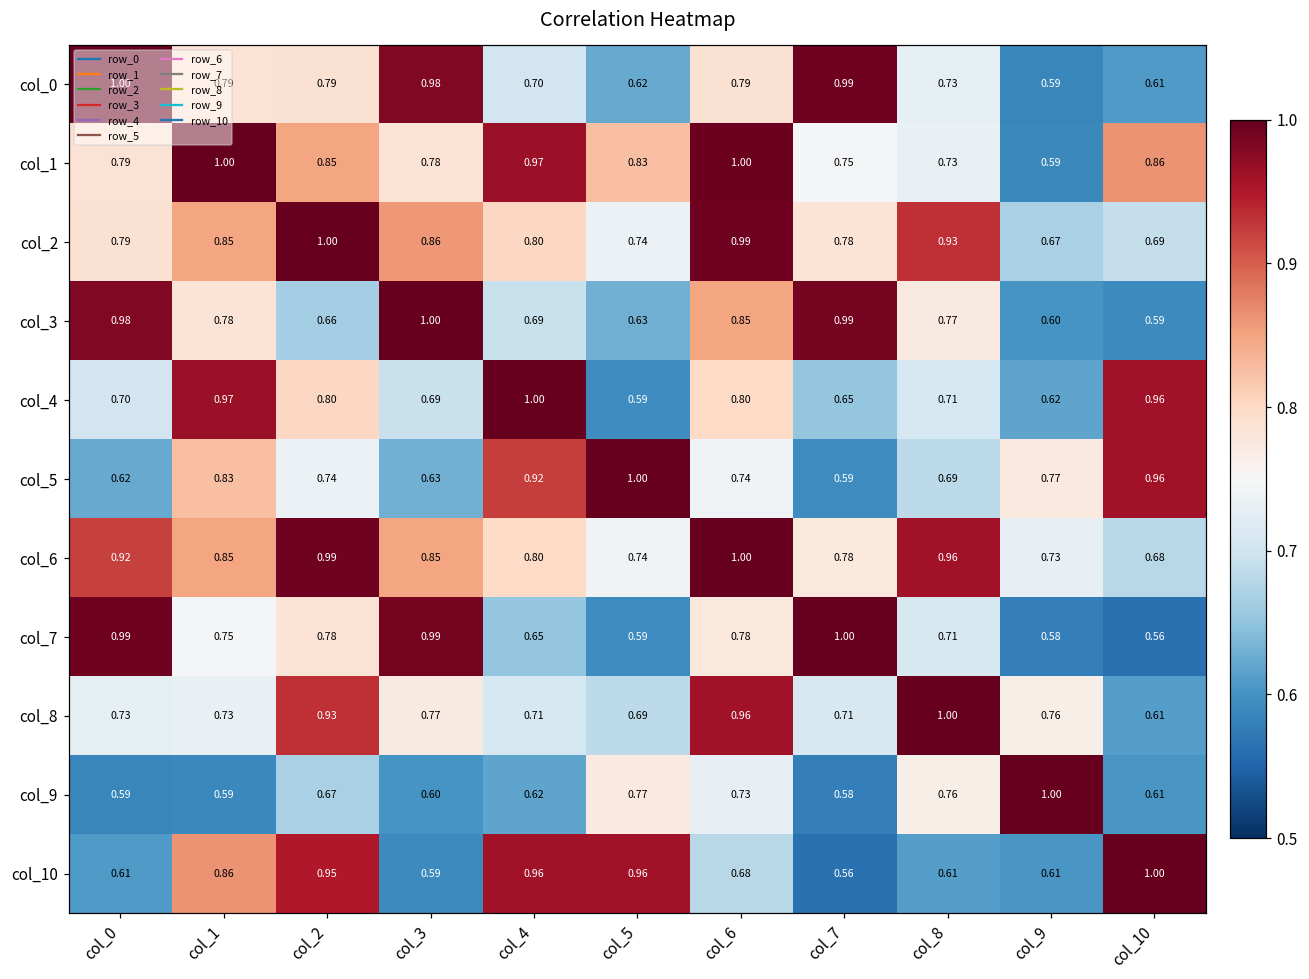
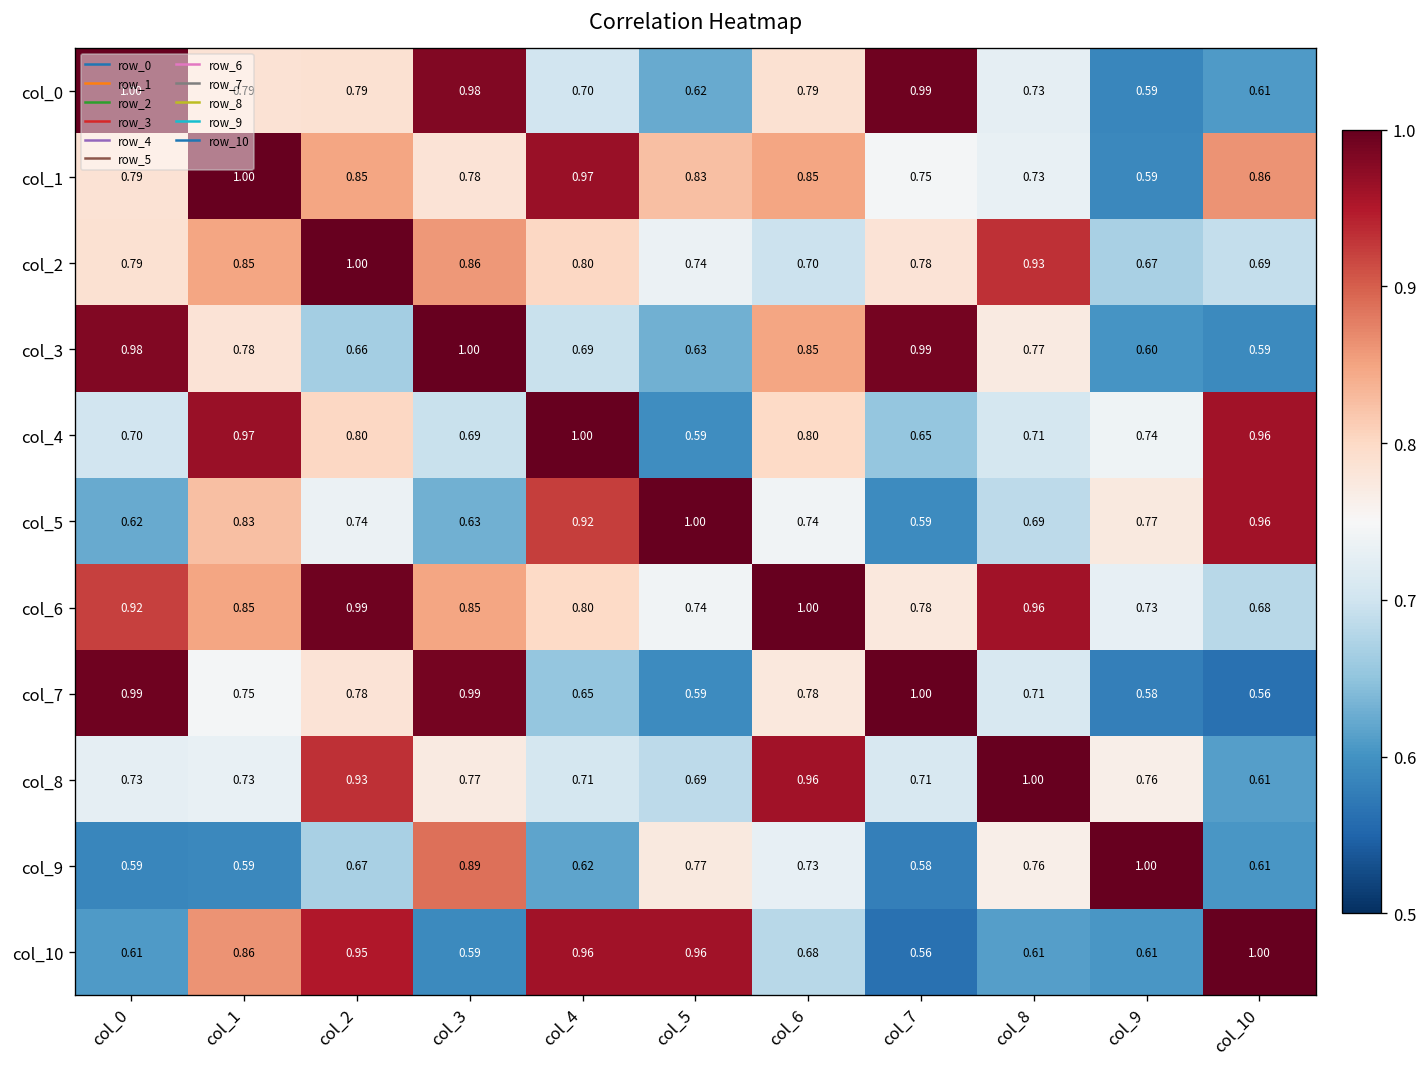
  {
    "col_0": {
      "col_2": 0.79,
      "col_3": 0.98,
      "col_4": 0.70,
      "col_5": 0.62,
      "col_6": 0.79,
      "col_7": 0.99,
      "col_8": 0.73,
      "col_9": 0.59,
      "col_10": 0.61
    },
    "col_1": {
      "col_0": 0.79,
      "col_1": 1.00,
      "col_2": 0.85,
      "col_3": 0.78,
      "col_4": 0.97,
      "col_5": 0.83,
-     "col_6": 1.00,
+     "col_6": 0.85,
      "col_7": 0.75,
      "col_8": 0.73,
      "col_9": 0.59,
      "col_10": 0.86
    },
    "col_2": {
      "col_0": 0.79,
      "col_1": 0.85,
      "col_2": 1.00,
      "col_3": 0.86,
      "col_4": 0.80,
      "col_5": 0.74,
-     "col_6": 0.99,
+     "col_6": 0.70,
      "col_7": 0.78,
      "col_8": 0.93,
      "col_9": 0.67,
      "col_10": 0.69
    },
    "col_3": {
      "col_0": 0.98,
      "col_1": 0.78,
      "col_2": 0.66,
      "col_3": 1.00,
      "col_4": 0.69,
      "col_5": 0.63,
      "col_6": 0.85,
      "col_7": 0.99,
      "col_8": 0.77,
      "col_9": 0.60,
      "col_10": 0.59
    },
    "col_4": {
      "col_0": 0.70,
      "col_1": 0.97,
      "col_2": 0.80,
      "col_3": 0.69,
      "col_4": 1.00,
      "col_5": 0.59,
      "col_6": 0.80,
      "col_7": 0.65,
      "col_8": 0.71,
-     "col_9": 0.62,
+     "col_9": 0.74,
      "col_10": 0.96
    },
    "col_5": {
      "col_0": 0.62,
      "col_1": 0.83,
      "col_2": 0.74,
      "col_3": 0.63,
      "col_4": 0.92,
      "col_5": 1.00,
      "col_6": 0.74,
      "col_7": 0.59,
      "col_8": 0.69,
      "col_9": 0.77,
      "col_10": 0.96
    },
    "col_6": {
      "col_0": 0.92,
      "col_1": 0.85,
      "col_2": 0.99,
      "col_3": 0.85,
      "col_4": 0.80,
      "col_5": 0.74,
      "col_6": 1.00,
      "col_7": 0.78,
      "col_8": 0.96,
      "col_9": 0.73,
      "col_10": 0.68
    },
    "col_7": {
      "col_0": 0.99,
      "col_1": 0.75,
      "col_2": 0.78,
      "col_3": 0.99,
      "col_4": 0.65,
      "col_5": 0.59,
      "col_6": 0.78,
      "col_7": 1.00,
      "col_8": 0.71,
      "col_9": 0.58,
      "col_10": 0.56
    },
    "col_8": {
      "col_0": 0.73,
      "col_1": 0.73,
      "col_2": 0.93,
      "col_3": 0.77,
      "col_4": 0.71,
      "col_5": 0.69,
      "col_6": 0.96,
      "col_7": 0.71,
      "col_8": 1.00,
      "col_9": 0.76,
      "col_10": 0.61
    },
    "col_9": {
      "col_0": 0.59,
      "col_1": 0.59,
      "col_2": 0.67,
-     "col_3": 0.60,
+     "col_3": 0.89,
      "col_4": 0.62,
      "col_5": 0.77,
      "col_6": 0.73,
      "col_7": 0.58,
      "col_8": 0.76,
      "col_9": 1.00,
      "col_10": 0.61
    },
    "col_10": {
      "col_0": 0.61,
      "col_1": 0.86,
      "col_2": 0.95,
      "col_3": 0.59,
      "col_4": 0.96,
      "col_5": 0.96,
      "col_6": 0.68,
      "col_7": 0.56,
      "col_8": 0.61,
      "col_9": 0.61,
      "col_10": 1.00
    }
  }
